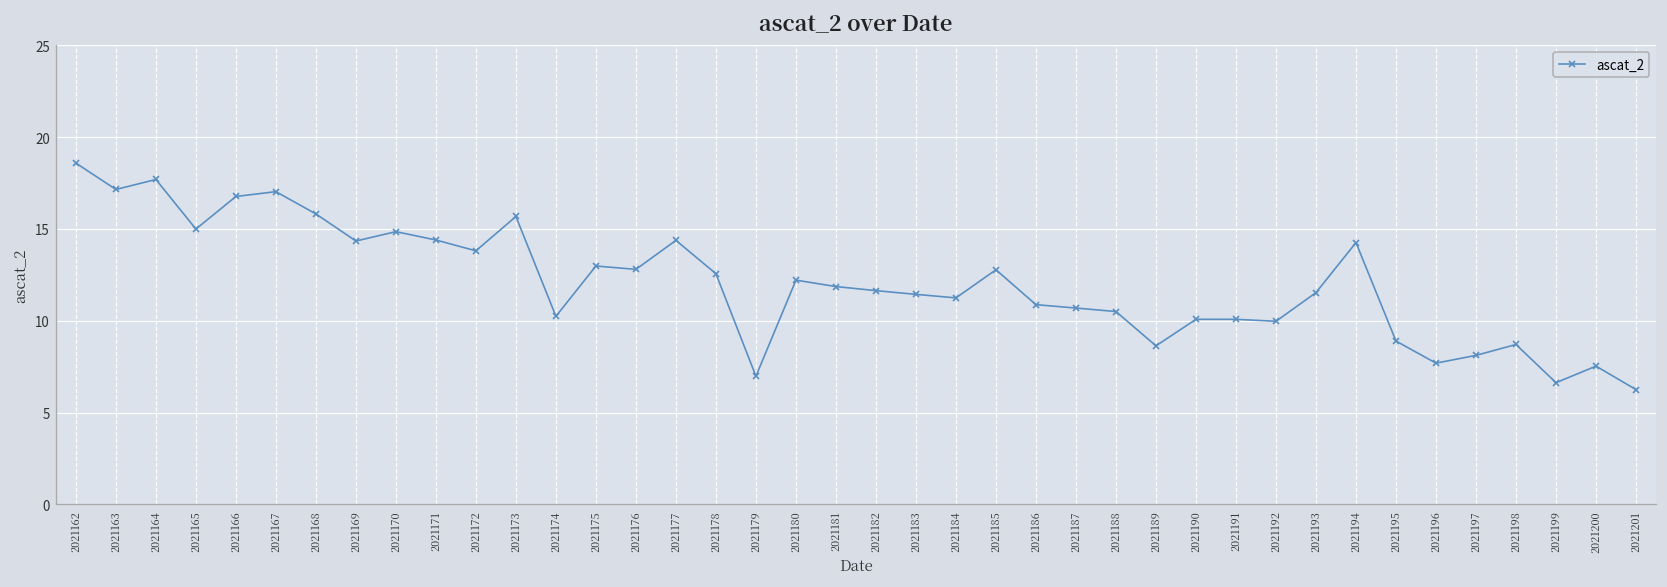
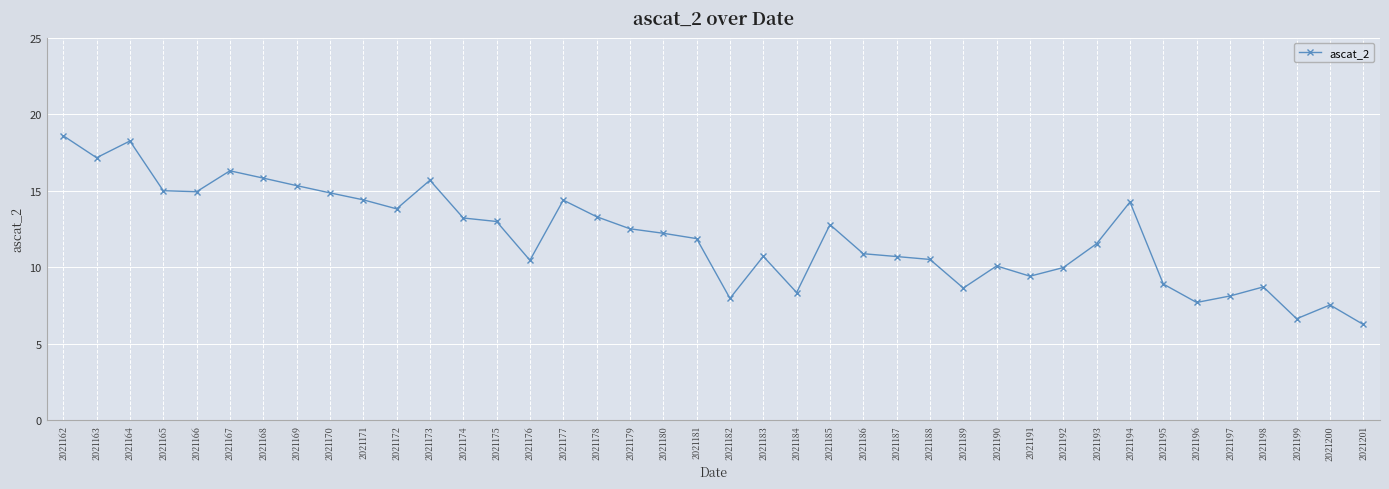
  {
    "2021162": 18.6,
    "2021163": 17.2,
-   "2021164": 17.7,
+   "2021164": 18.2,
    "2021165": 15.0,
-   "2021166": 16.8,
-   "2021167": 17.0,
+   "2021166": 14.9,
+   "2021167": 16.3,
    "2021168": 15.8,
-   "2021169": 14.3,
+   "2021169": 15.3,
    "2021170": 14.9,
    "2021171": 14.4,
    "2021172": 13.8,
    "2021173": 15.7,
-   "2021174": 10.2,
+   "2021174": 13.2,
    "2021175": 13.0,
-   "2021176": 12.8,
+   "2021176": 10.4,
    "2021177": 14.4,
-   "2021178": 12.6,
-   "2021179": 7.0,
+   "2021178": 13.3,
+   "2021179": 12.5,
    "2021180": 12.2,
    "2021181": 11.9,
-   "2021182": 11.6,
-   "2021183": 11.4,
-   "2021184": 11.2,
+   "2021182": 8.0,
+   "2021183": 10.7,
+   "2021184": 8.3,
    "2021185": 12.8,
    "2021186": 10.9,
    "2021187": 10.7,
    "2021188": 10.5,
    "2021189": 8.6,
    "2021190": 10.1,
-   "2021191": 10.1,
+   "2021191": 9.4,
    "2021192": 10.0,
    "2021193": 11.5,
    "2021194": 14.3,
    "2021195": 8.9,
    "2021196": 7.7,
    "2021197": 8.1,
    "2021198": 8.7,
    "2021199": 6.6,
    "2021200": 7.5,
    "2021201": 6.3
  }
